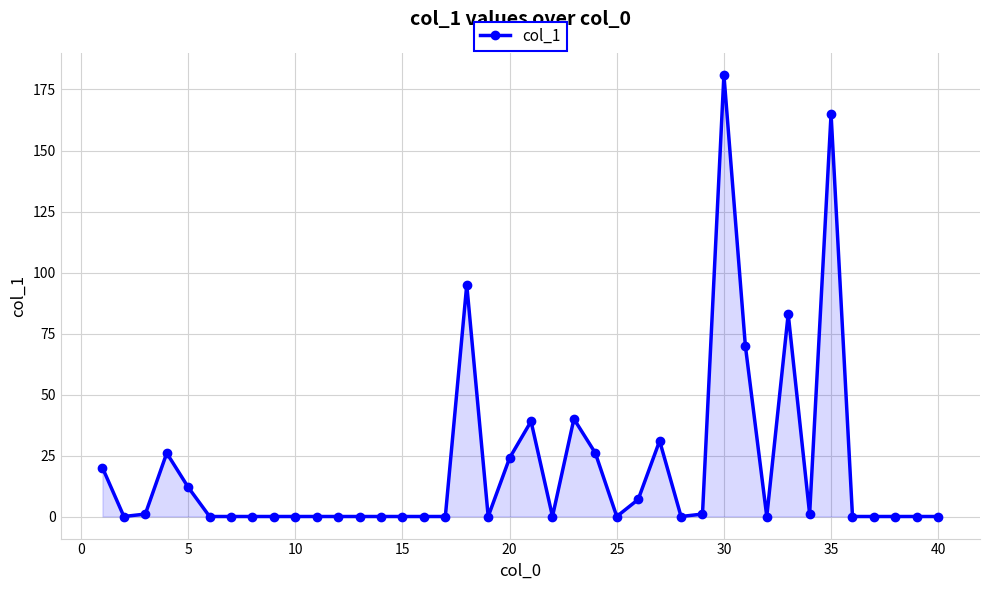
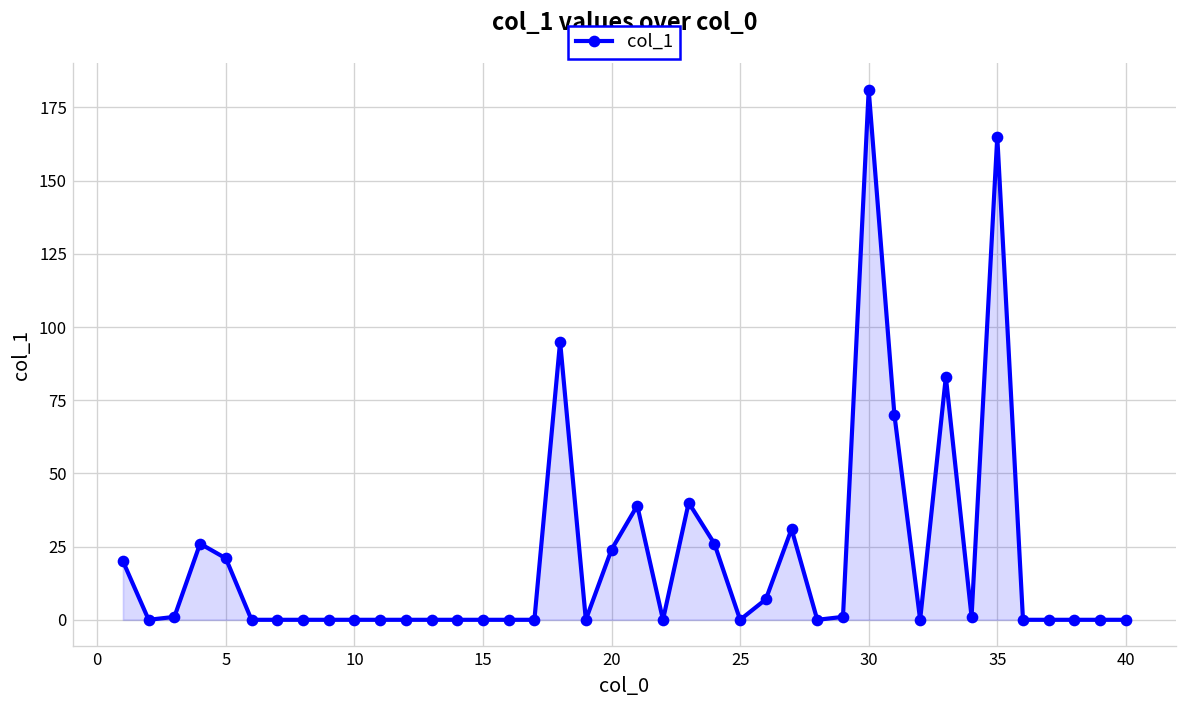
  {
-   "5": 12,
+   "5": 21,
    "10": 0,
    "15": 0,
    "20": 24,
    "25": 0,
    "30": 181,
    "35": 165,
    "40": 0
  }
